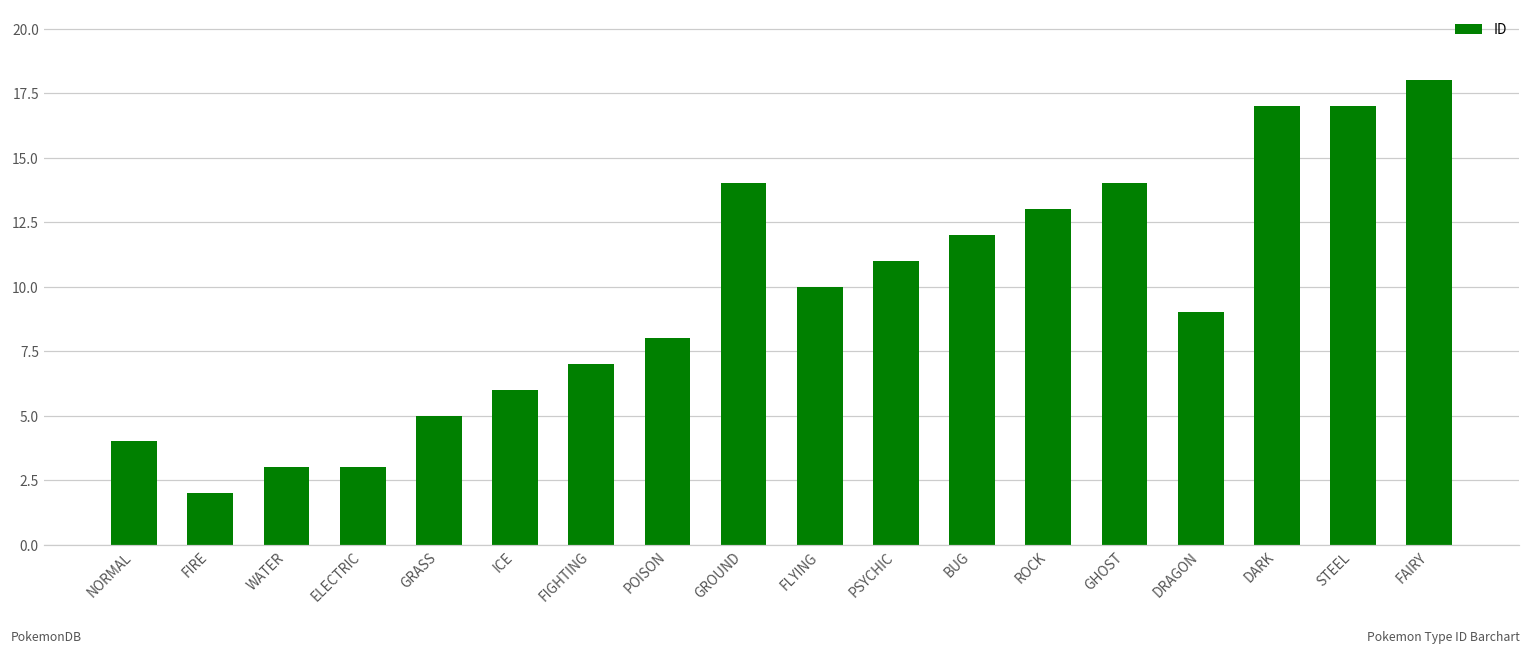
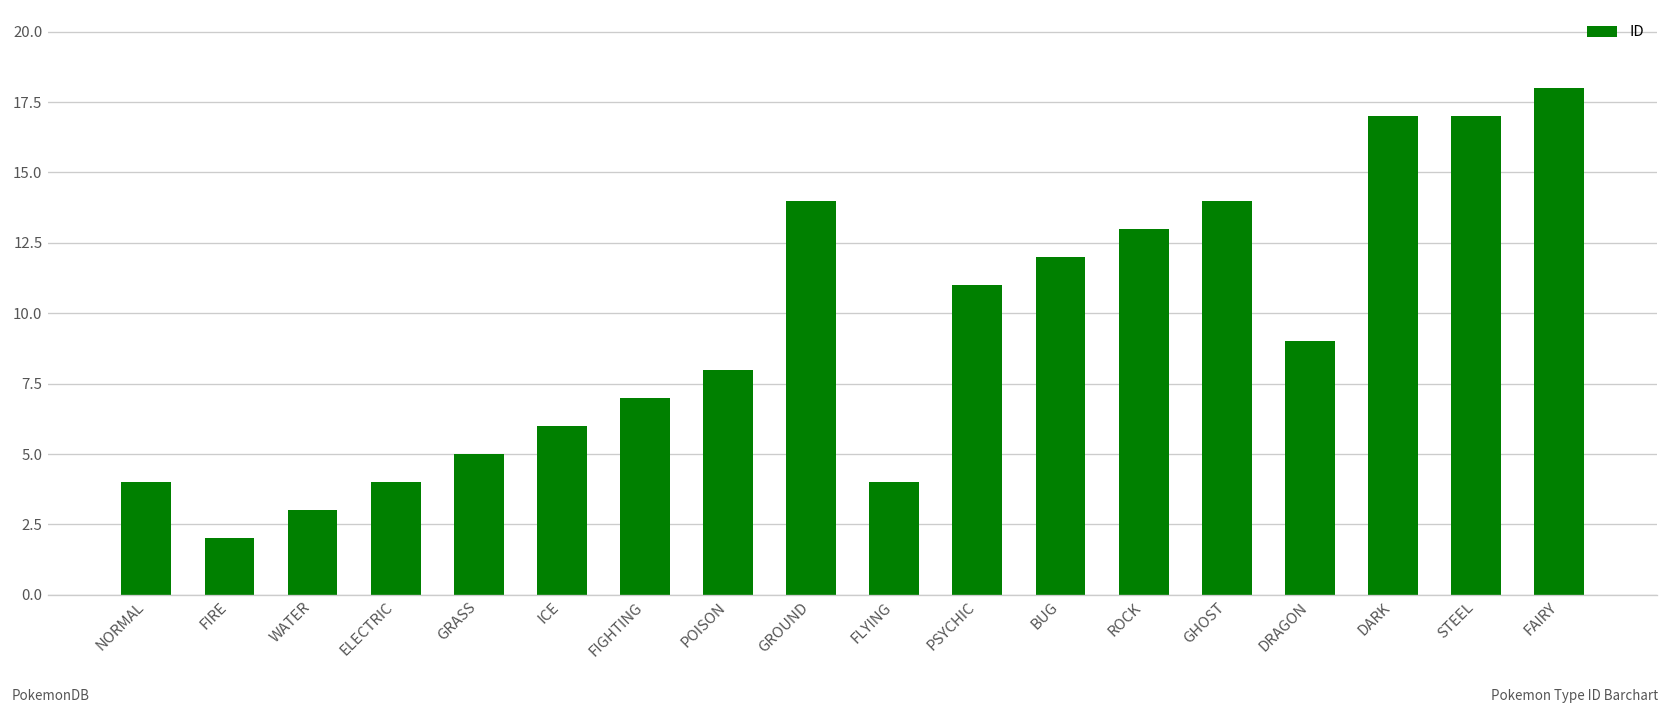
  {
    "NORMAL": 4,
    "FIRE": 2,
    "WATER": 3,
-   "ELECTRIC": 3,
+   "ELECTRIC": 4,
    "GRASS": 5,
    "ICE": 6,
    "FIGHTING": 7,
    "POISON": 8,
    "GROUND": 14,
-   "FLYING": 10,
+   "FLYING": 4,
    "PSYCHIC": 11,
    "BUG": 12,
    "ROCK": 13,
    "GHOST": 14,
    "DRAGON": 9,
    "DARK": 17,
    "STEEL": 17,
    "FAIRY": 18
  }
